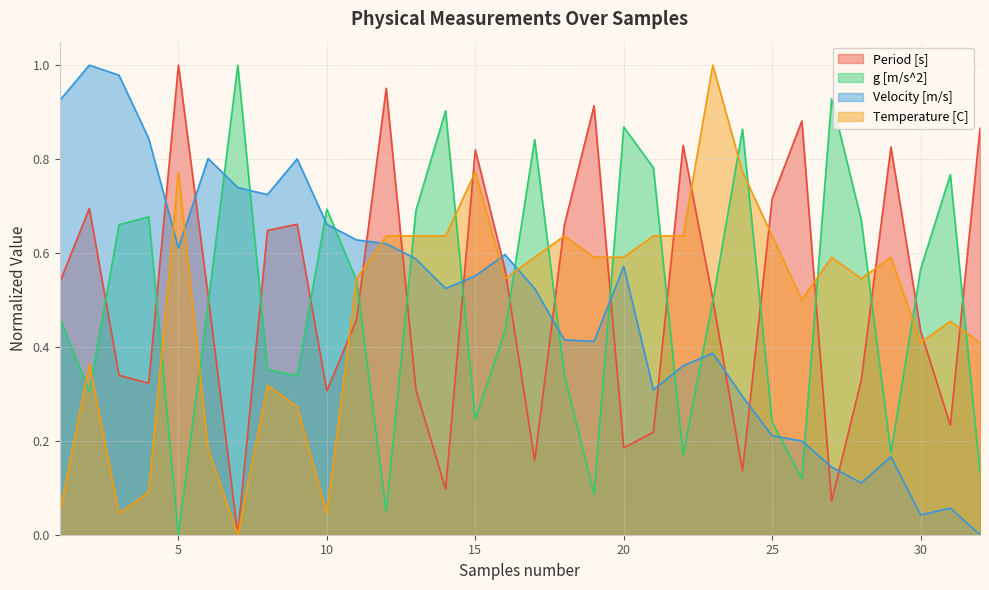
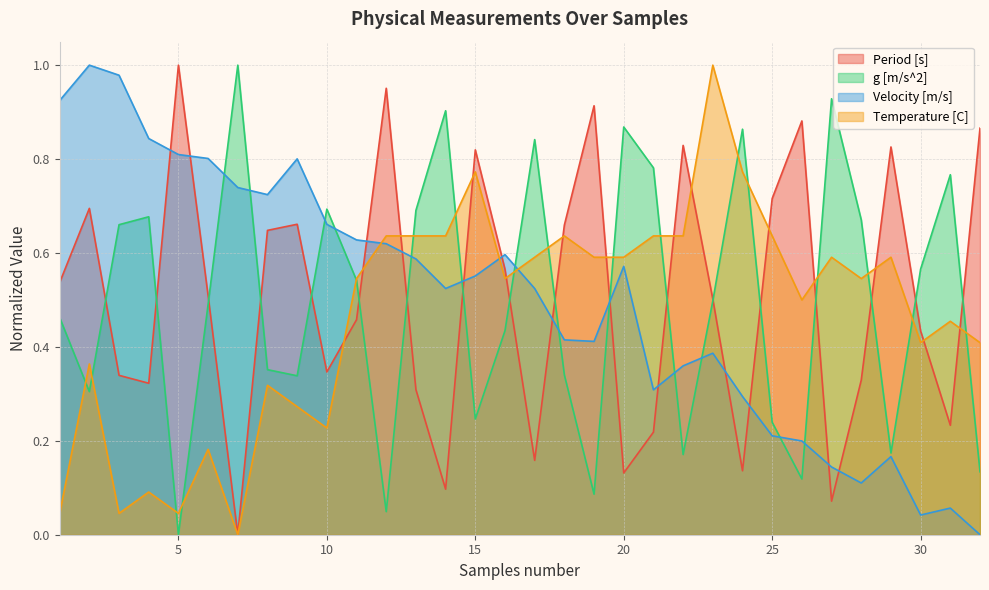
  {
    "Period [s]": {
      "5": 1.00,
-     "10": 0.31,
+     "10": 0.35,
      "15": 0.82,
-     "20": 0.18,
+     "20": 0.13,
      "25": 0.72,
      "30": 0.43
    },
    "g [m/s^2]": {
      "5": 0.00,
      "10": 0.69,
      "15": 0.25,
      "20": 0.87,
      "25": 0.24,
      "30": 0.57
    },
    "Velocity [m/s]": {
-     "5": 0.61,
+     "5": 0.81,
      "10": 0.66,
      "15": 0.55,
      "20": 0.57,
      "25": 0.21,
      "30": 0.04
    },
    "Temperature [C]": {
-     "5": 0.77,
-     "10": 0.05,
+     "5": 0.05,
+     "10": 0.23,
      "15": 0.77,
      "20": 0.59,
      "25": 0.64,
      "30": 0.41
    }
  }
